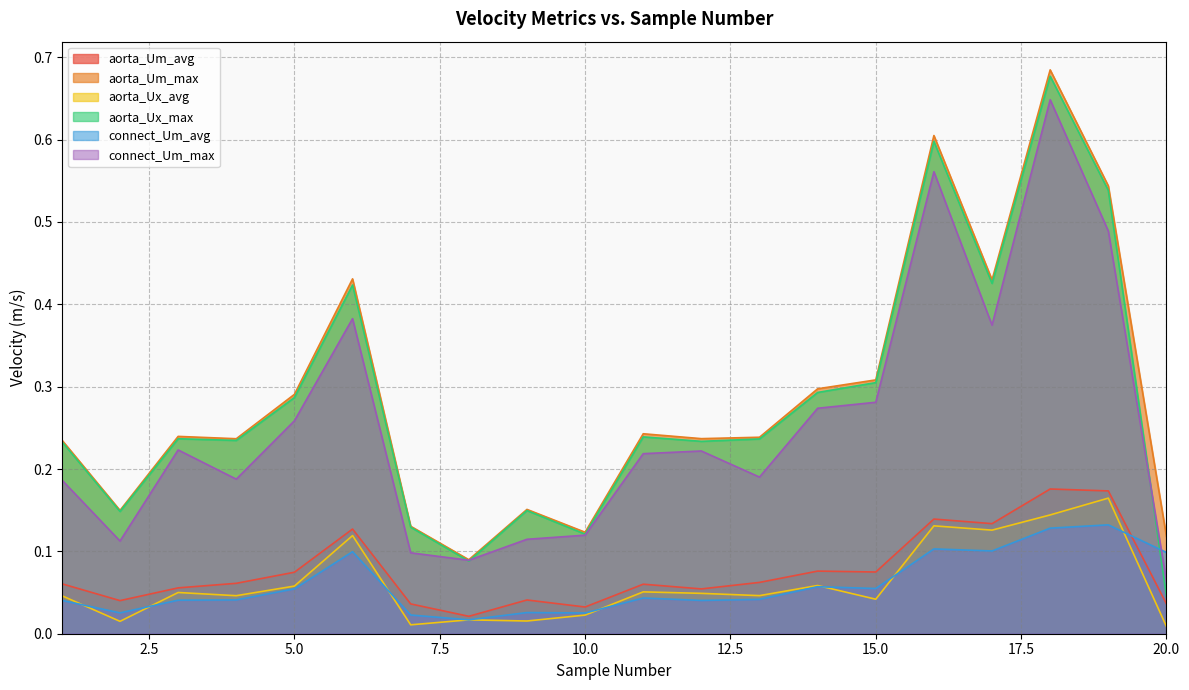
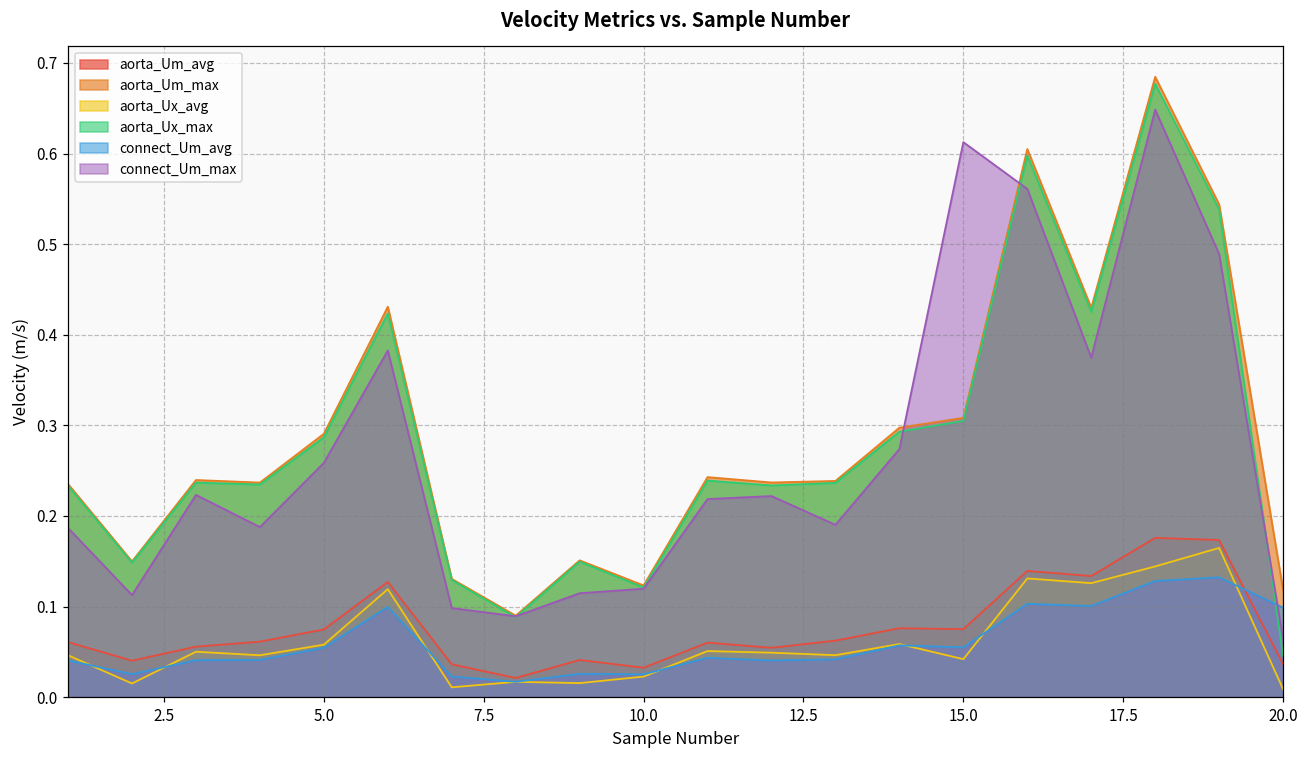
  {
    "aorta_Ux_avg": {
      "5.0": 0.06,
      "15.0": 0.04,
      "20.0": 0.01
    },
    "aorta_Ux_max": {
      "5.0": 0.29,
      "15.0": 0.30,
      "20.0": 0.05
    },
    "connect_Um_avg": {
      "5.0": 0.05,
      "15.0": 0.05,
      "20.0": 0.10
    },
    "connect_Um_max": {
      "5.0": 0.26,
-     "15.0": 0.28,
+     "15.0": 0.61,
      "20.0": 0.06
    }
  }
